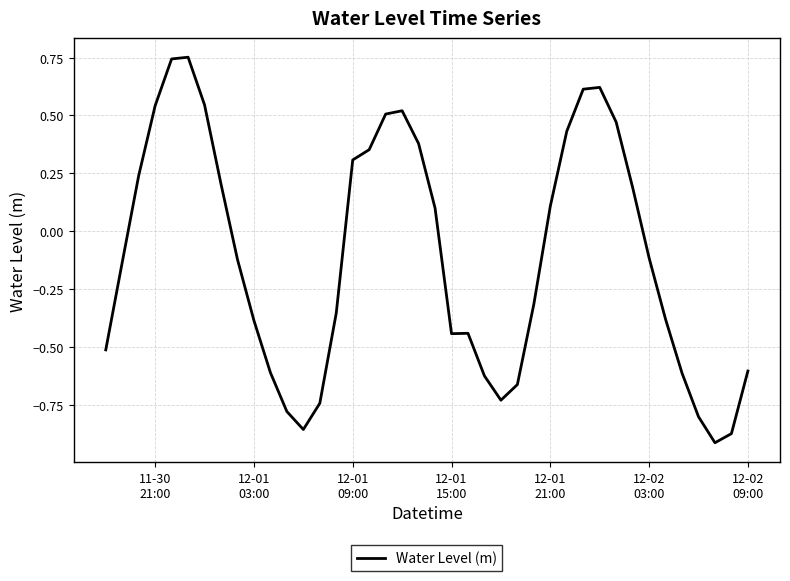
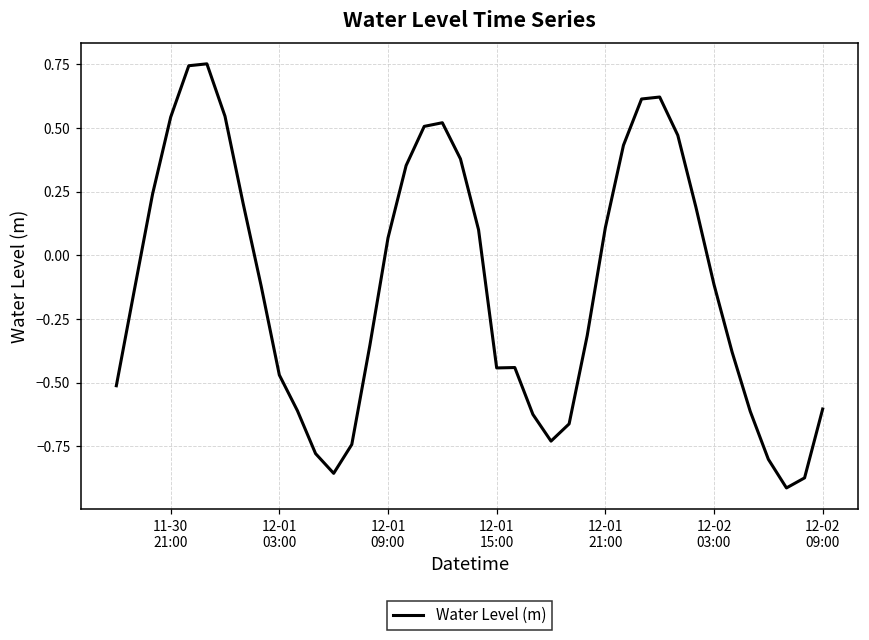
  {
    "11-30 21:00": 0.54,
-   "12-01 03:00": -0.39,
-   "12-01 09:00": 0.31,
+   "12-01 03:00": -0.47,
+   "12-01 09:00": 0.07,
    "12-01 15:00": -0.44,
    "12-01 21:00": 0.11,
    "12-02 03:00": -0.12,
    "12-02 09:00": -0.60
  }
